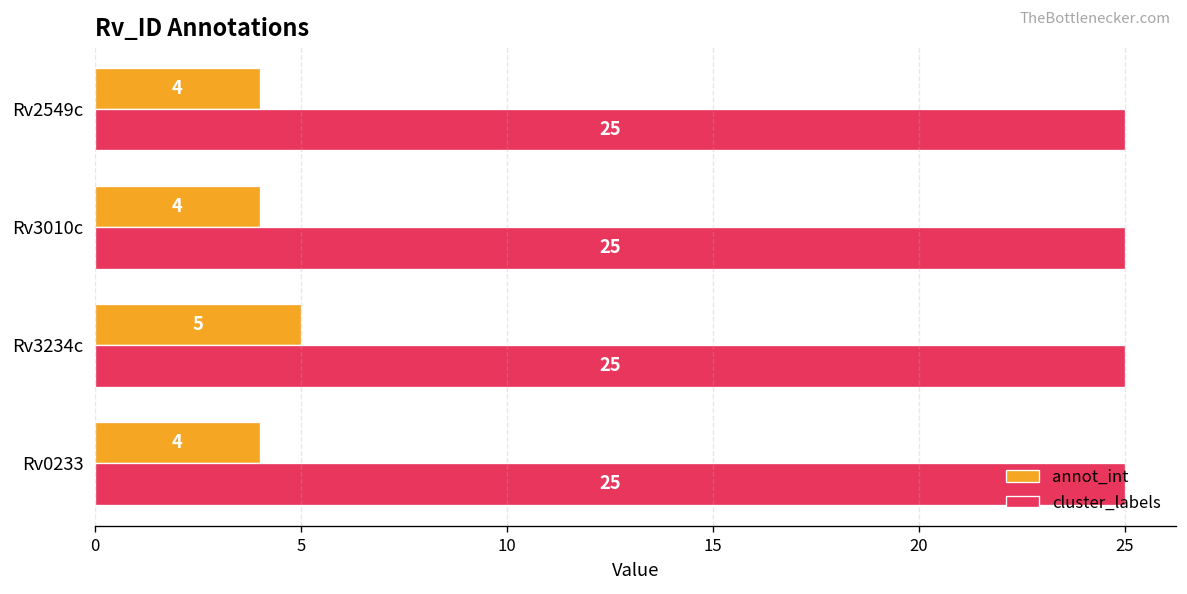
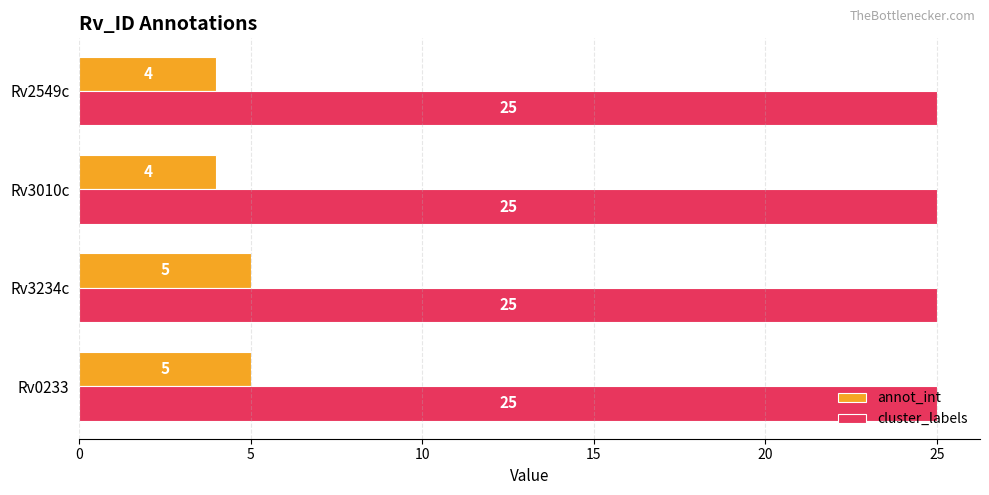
  {
    "annot_int": {
      "Rv2549c": 4,
      "Rv3010c": 4,
      "Rv3234c": 5,
-     "Rv0233": 4
+     "Rv0233": 5
    },
    "cluster_labels": {
      "Rv2549c": 25,
      "Rv3010c": 25,
      "Rv3234c": 25,
      "Rv0233": 25
    }
  }
